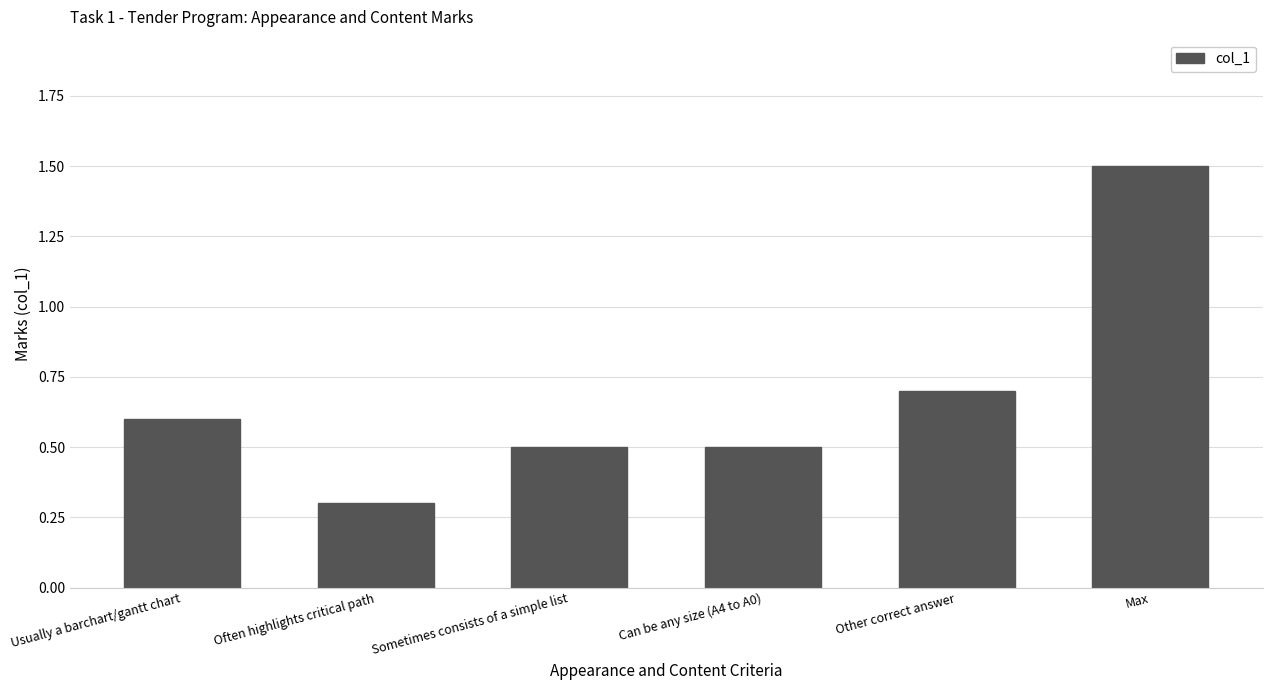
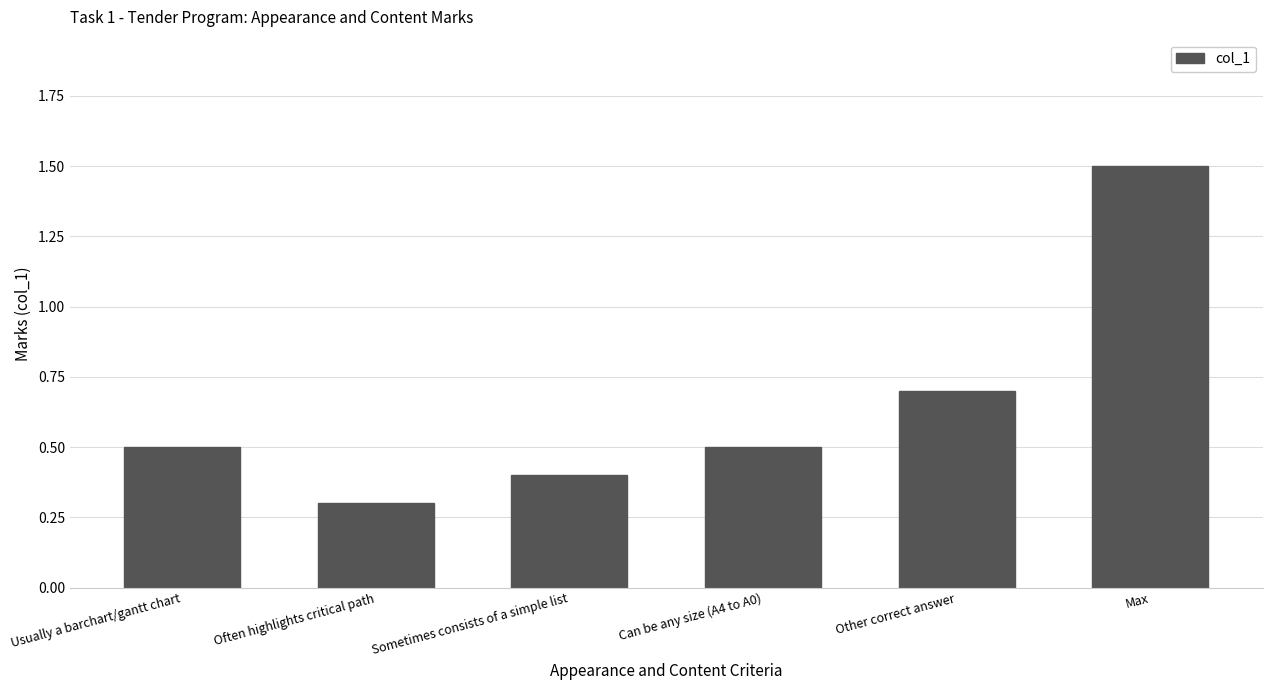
  {
-   "Usually a barchart/gantt chart": 0.6,
+   "Usually a barchart/gantt chart": 0.5,
    "Often highlights critical path": 0.3,
-   "Sometimes consists of a simple list": 0.5,
+   "Sometimes consists of a simple list": 0.4,
    "Can be any size (A4 to A0)": 0.5,
    "Other correct answer": 0.7,
    "Max": 1.5
  }
